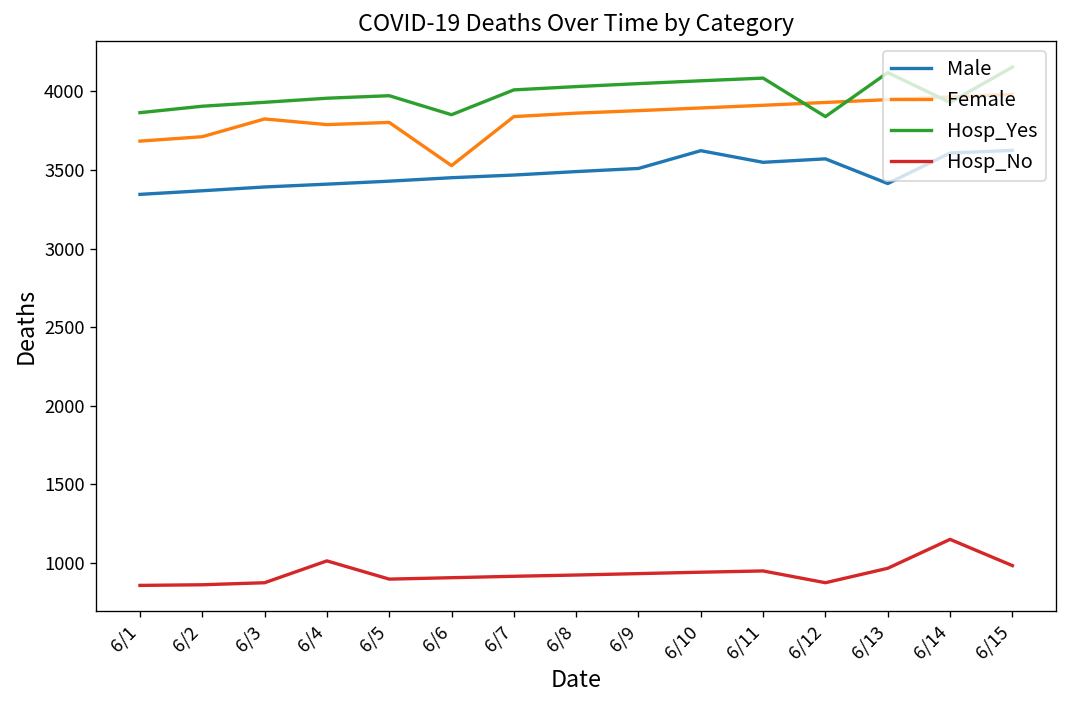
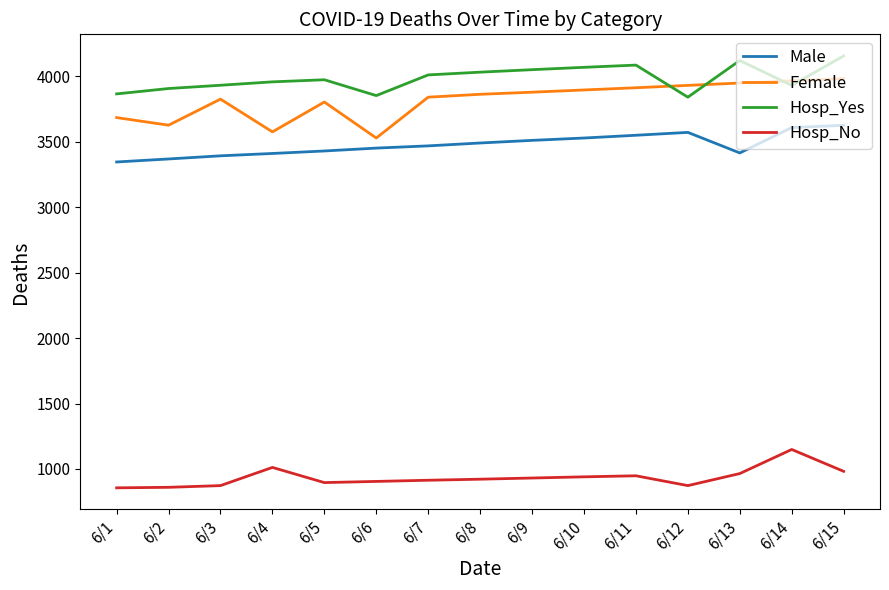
  {
    "Male": {
      "6/1": 3350,
      "6/2": 3370,
      "6/3": 3390,
      "6/4": 3410,
      "6/5": 3430,
      "6/6": 3450,
      "6/7": 3470,
      "6/8": 3490,
      "6/9": 3510,
-     "6/10": 3620,
+     "6/10": 3530,
      "6/11": 3550,
      "6/12": 3570,
      "6/13": 3410
    },
    "Female": {
      "6/1": 3680,
-     "6/2": 3710,
+     "6/2": 3630,
      "6/3": 3830,
-     "6/4": 3790,
+     "6/4": 3580,
      "6/5": 3800,
      "6/6": 3530,
      "6/7": 3840,
      "6/8": 3860,
      "6/9": 3880,
      "6/10": 3900,
      "6/11": 3910,
      "6/12": 3930
    },
    "Hosp_Yes": {
      "6/1": 3870,
      "6/2": 3910,
      "6/3": 3930,
      "6/4": 3960,
      "6/5": 3970,
      "6/6": 3850,
      "6/7": 4010,
      "6/8": 4030,
      "6/9": 4050,
      "6/10": 4070,
      "6/11": 4090,
      "6/12": 3840
    },
    "Hosp_No": {
      "6/1": 860,
      "6/2": 860,
      "6/3": 870,
      "6/4": 1010,
      "6/5": 900,
      "6/6": 910,
      "6/7": 910,
      "6/8": 920,
      "6/9": 930,
      "6/10": 940,
      "6/11": 950,
      "6/12": 870,
      "6/13": 970,
      "6/14": 1150,
      "6/15": 980
    }
  }
